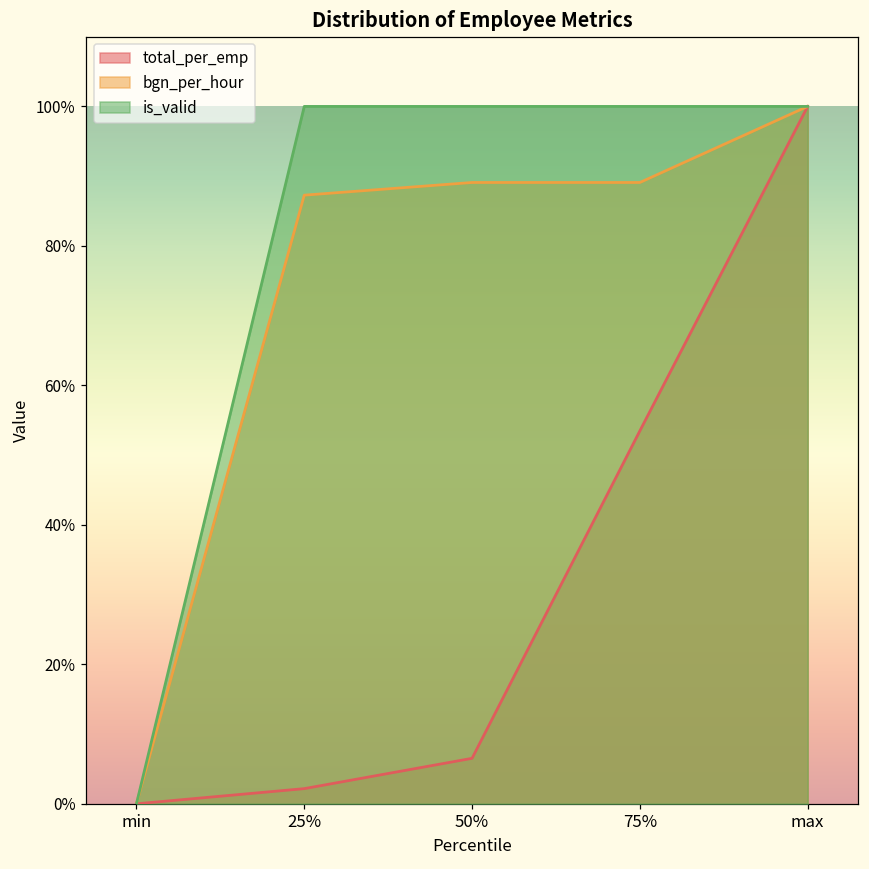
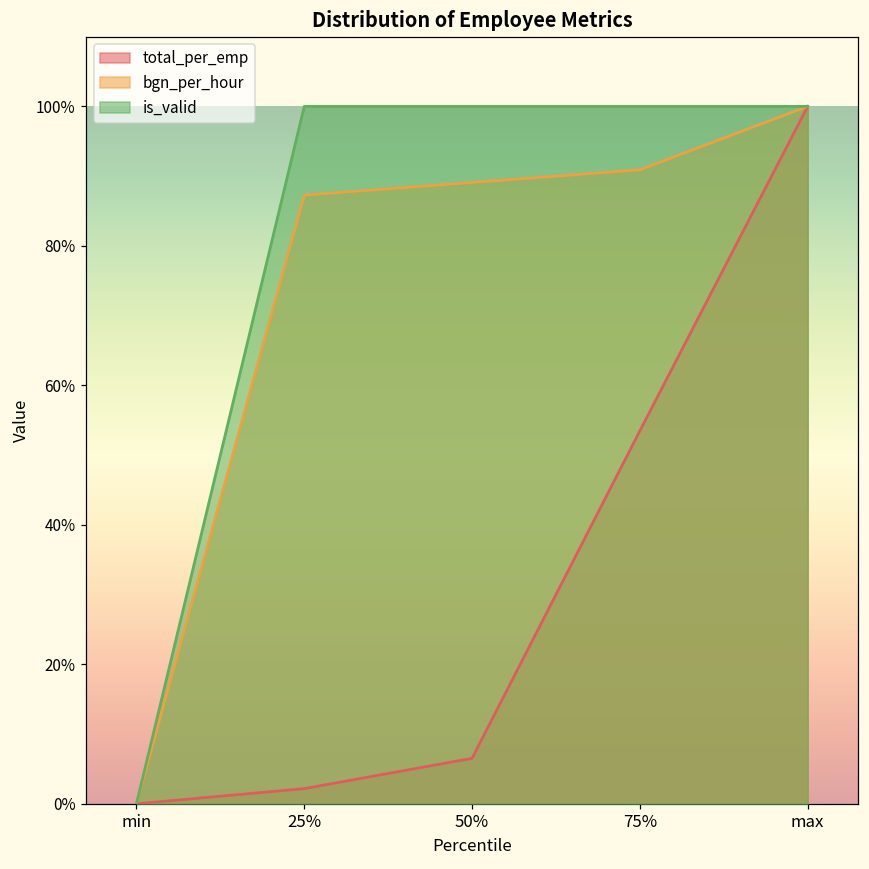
  {
    "total_per_emp": {
      "25%": "2%",
      "50%": "7%",
      "75%": "53%"
    },
    "bgn_per_hour": {
      "25%": "87%",
      "50%": "89%",
-     "75%": "89%"
+     "75%": "91%"
    },
    "is_valid": {
      "25%": "100%",
      "50%": "100%",
      "75%": "100%"
    }
  }
